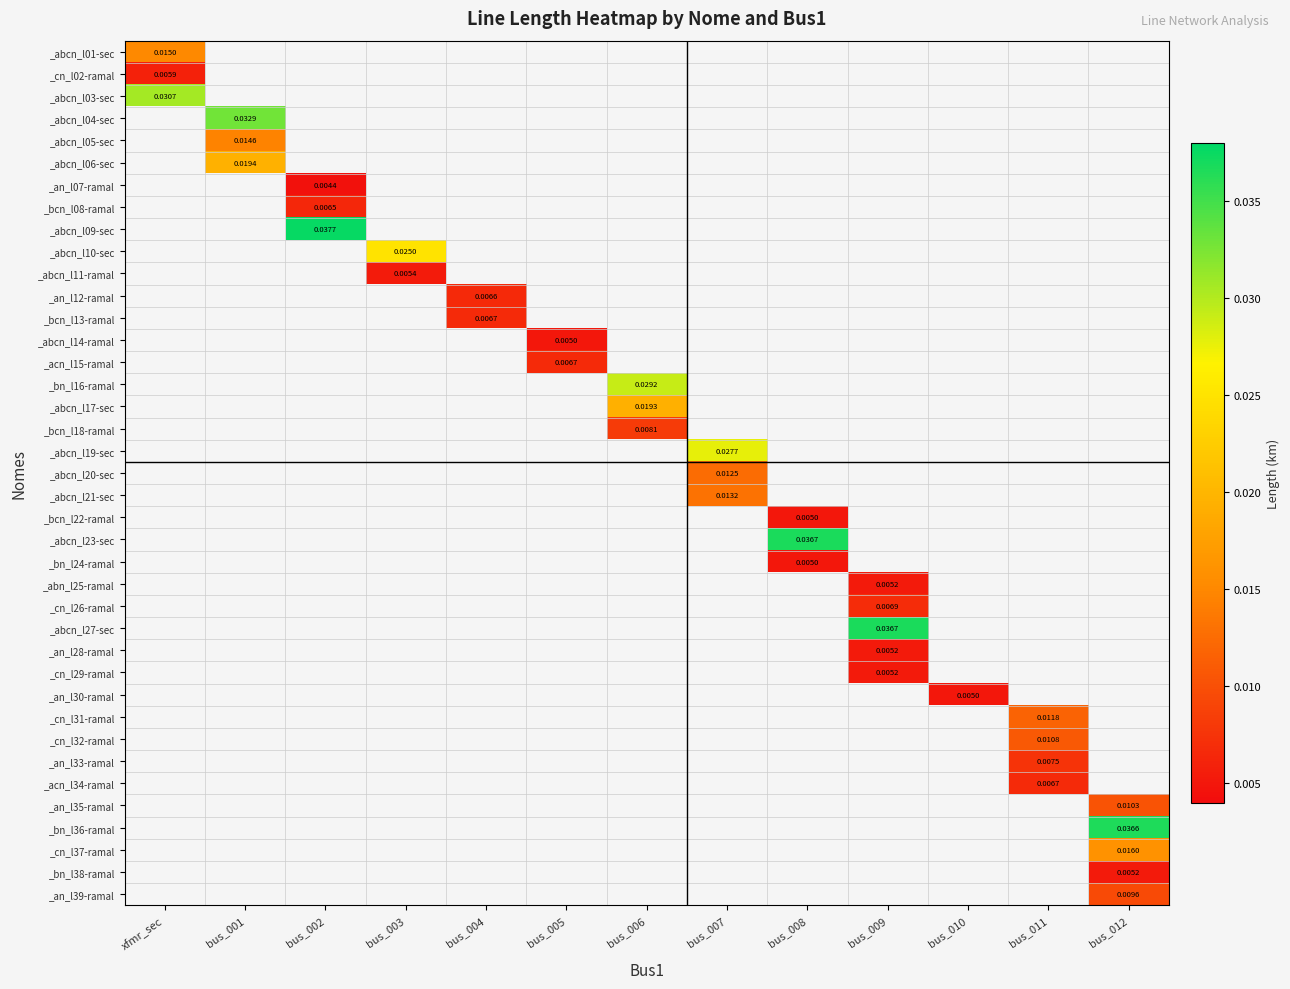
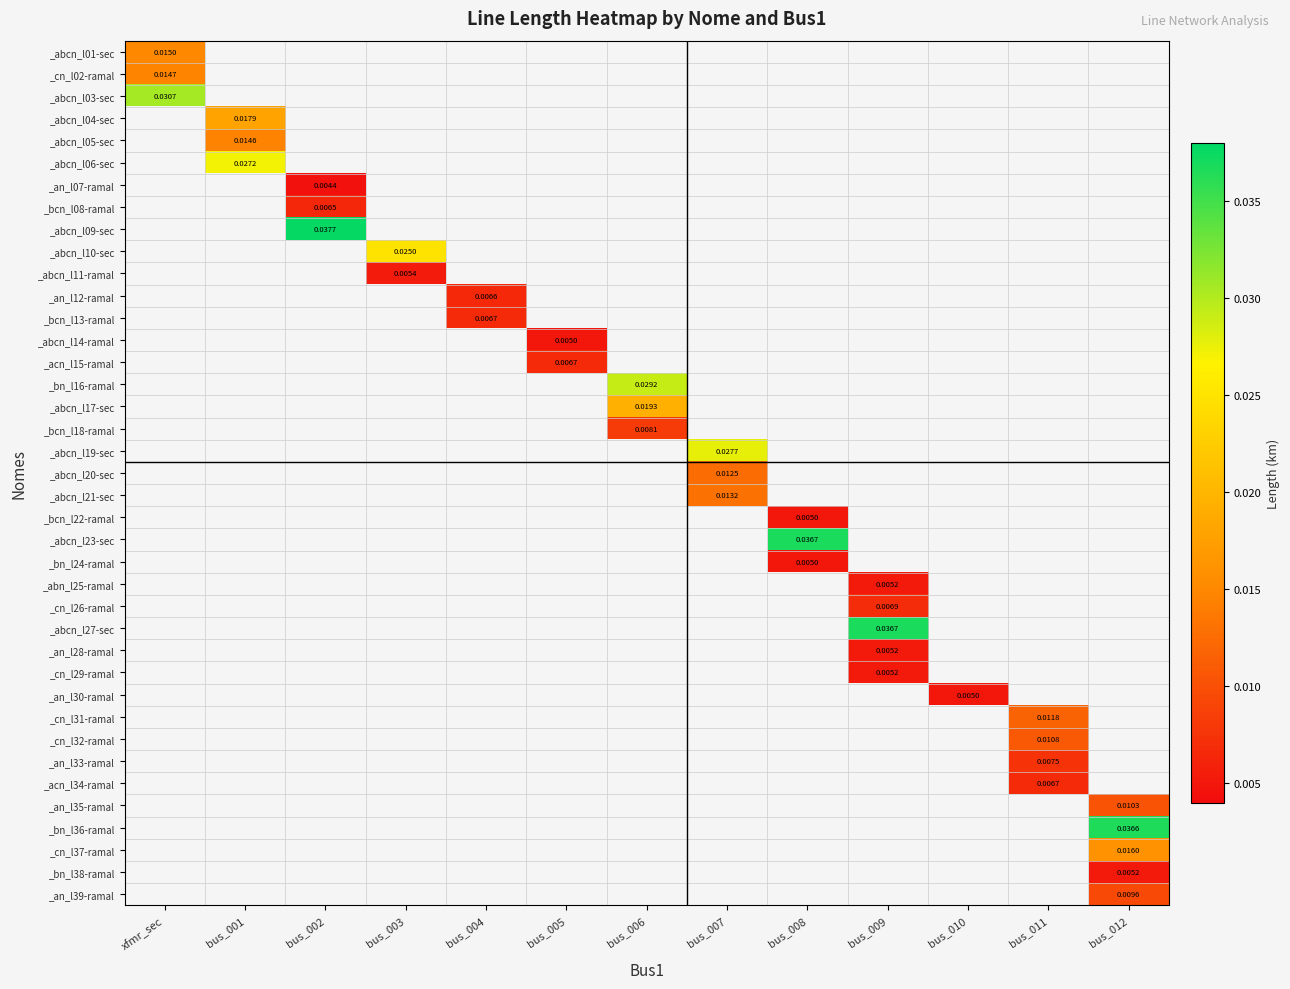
  {
    "_abcn_l01-sec": {
      "xfmr_sec": 0.0150
    },
    "_cn_l02-ramal": {
-     "xfmr_sec": 0.0059
+     "xfmr_sec": 0.0147
    },
    "_abcn_l03-sec": {
      "xfmr_sec": 0.0307
    },
    "_abcn_l04-sec": {
-     "bus_001": 0.0329
+     "bus_001": 0.0179
    },
    "_abcn_l05-sec": {
      "bus_001": 0.0146
    },
    "_abcn_l06-sec": {
-     "bus_001": 0.0194
+     "bus_001": 0.0272
    },
    "_an_l07-ramal": {
      "bus_002": 0.0044
    },
    "_bcn_l08-ramal": {
      "bus_002": 0.0065
    },
    "_abcn_l09-sec": {
      "bus_002": 0.0377
    },
    "_abcn_l10-sec": {
      "bus_003": 0.0250
    },
    "_abcn_l11-ramal": {
      "bus_003": 0.0054
    },
    "_an_l12-ramal": {
      "bus_004": 0.0066
    },
    "_bcn_l13-ramal": {
      "bus_004": 0.0067
    },
    "_abcn_l14-ramal": {
      "bus_005": 0.0050
    },
    "_acn_l15-ramal": {
      "bus_005": 0.0067
    },
    "_bn_l16-ramal": {
      "bus_006": 0.0292
    },
    "_abcn_l17-sec": {
      "bus_006": 0.0193
    },
    "_bcn_l18-ramal": {
      "bus_006": 0.0081
    },
    "_abcn_l19-sec": {
      "bus_007": 0.0277
    },
    "_abcn_l20-sec": {
      "bus_007": 0.0125
    },
    "_abcn_l21-sec": {
      "bus_007": 0.0132
    },
    "_bcn_l22-ramal": {
      "bus_008": 0.0050
    },
    "_abcn_l23-sec": {
      "bus_008": 0.0367
    },
    "_bn_l24-ramal": {
      "bus_008": 0.0050
    },
    "_abn_l25-ramal": {
      "bus_009": 0.0052
    },
    "_cn_l26-ramal": {
      "bus_009": 0.0069
    },
    "_abcn_l27-sec": {
      "bus_009": 0.0367
    },
    "_an_l28-ramal": {
      "bus_009": 0.0052
    },
    "_cn_l29-ramal": {
      "bus_009": 0.0052
    },
    "_an_l30-ramal": {
      "bus_010": 0.0050
    },
    "_cn_l31-ramal": {
      "bus_011": 0.0118
    },
    "_cn_l32-ramal": {
      "bus_011": 0.0108
    },
    "_an_l33-ramal": {
      "bus_011": 0.0075
    },
    "_acn_l34-ramal": {
      "bus_011": 0.0067
    },
    "_an_l35-ramal": {
      "bus_012": 0.0103
    },
    "_bn_l36-ramal": {
      "bus_012": 0.0366
    },
    "_cn_l37-ramal": {
      "bus_012": 0.0160
    },
    "_bn_l38-ramal": {
      "bus_012": 0.0052
    },
    "_an_l39-ramal": {
      "bus_012": 0.0096
    }
  }
